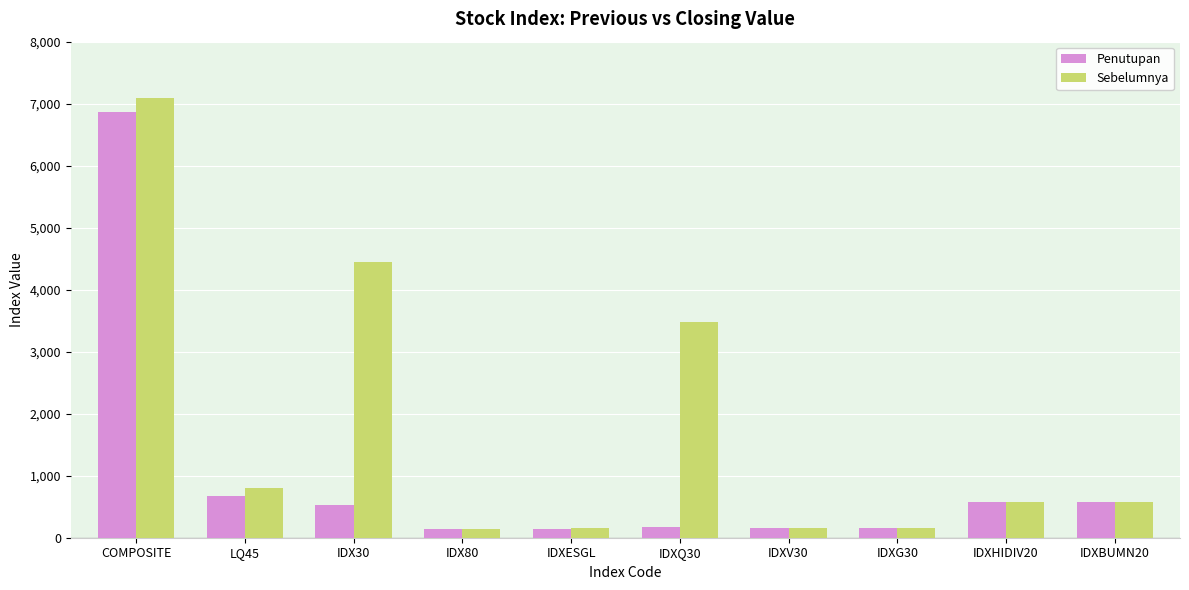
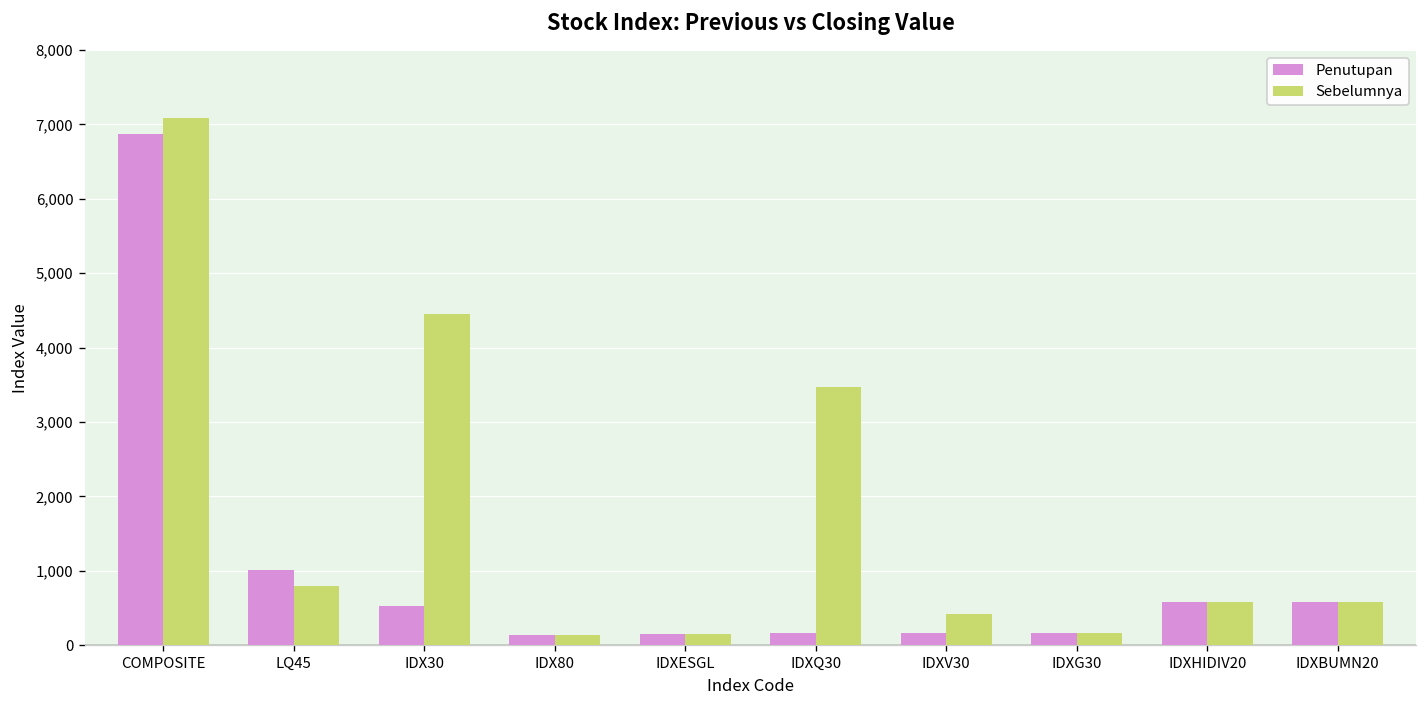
  {
    "Penutupan": {
      "COMPOSITE": "6,900",
-     "LQ45": "700",
+     "LQ45": "1,000",
      "IDX30": "500",
      "IDX80": "100",
      "IDXESGL": "100",
      "IDXQ30": "200",
      "IDXV30": "200",
      "IDXG30": "200",
      "IDXHIDIV20": "600",
      "IDXBUMN20": "600"
    },
    "Sebelumnya": {
      "COMPOSITE": "7,100",
      "LQ45": "800",
      "IDX30": "4,400",
      "IDX80": "100",
      "IDXESGL": "100",
      "IDXQ30": "3,500",
-     "IDXV30": "200",
+     "IDXV30": "400",
      "IDXG30": "200",
      "IDXHIDIV20": "600",
      "IDXBUMN20": "600"
    }
  }
